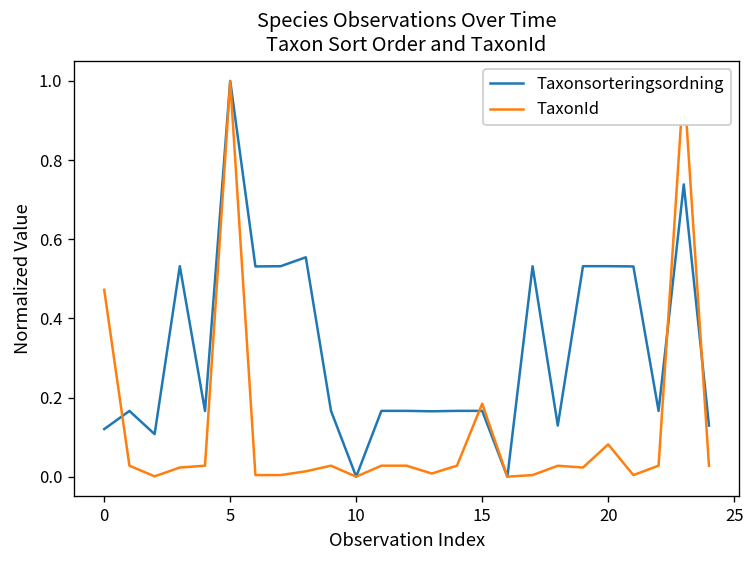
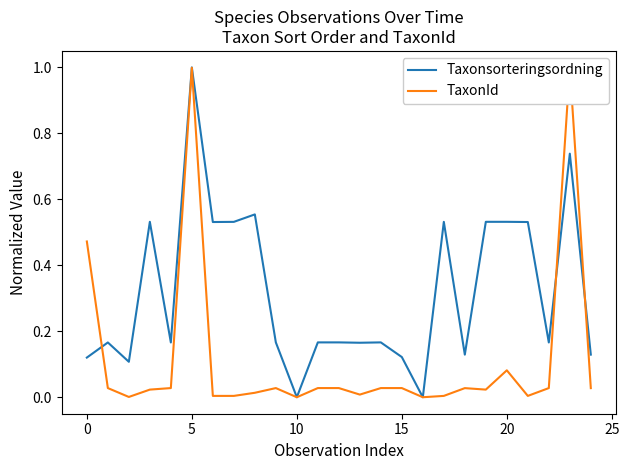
  {
    "Taxonsorteringsordning": {
      "0": 0.12,
-     "15": 0.17,
+     "15": 0.12,
      "20": 0.53
    },
    "TaxonId": {
      "0": 0.47,
-     "15": 0.18,
+     "15": 0.03,
      "20": 0.08
    }
  }
